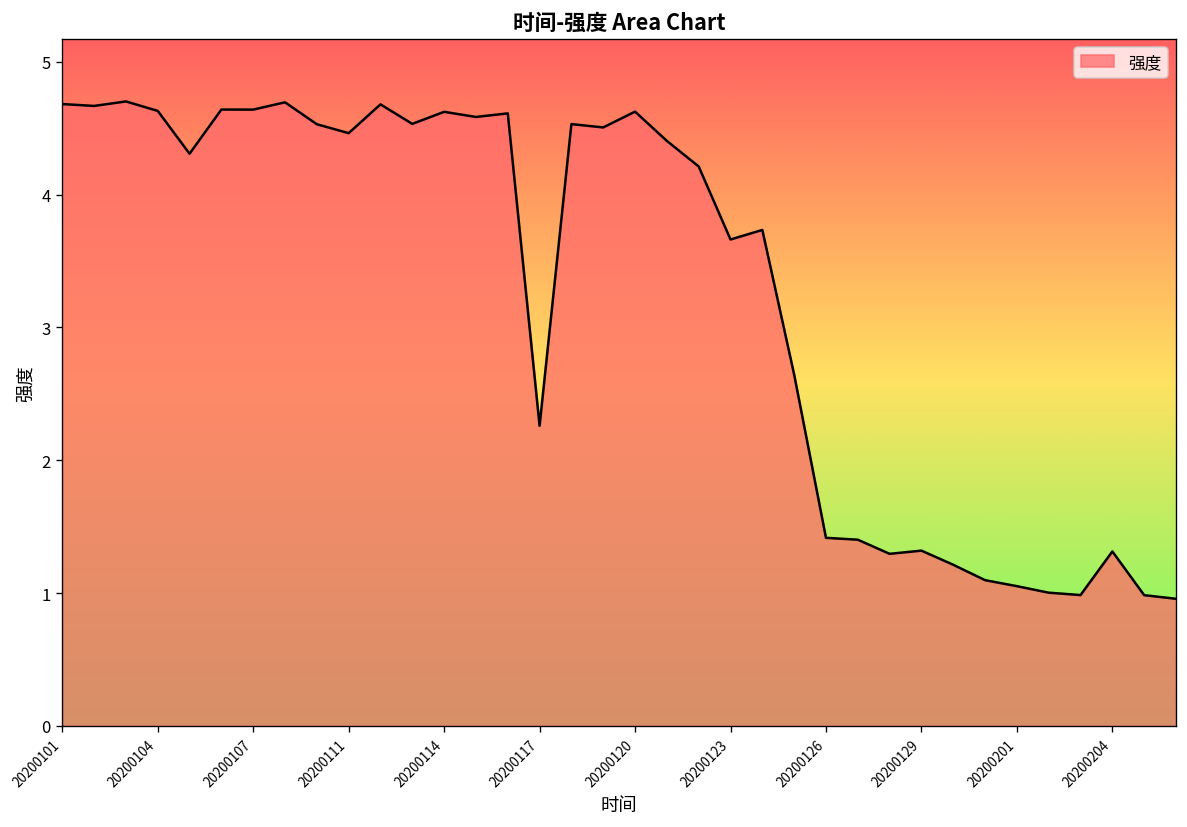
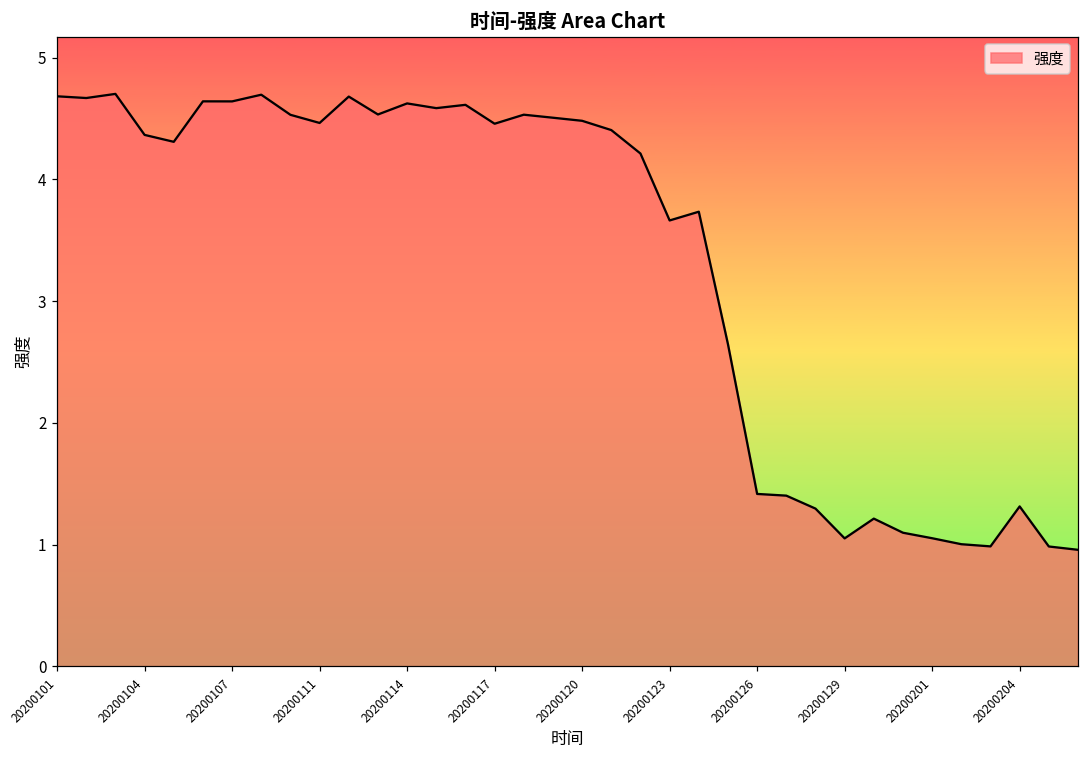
  {
    "20200101": 4.68,
-   "20200104": 4.63,
+   "20200104": 4.37,
    "20200107": 4.64,
    "20200111": 4.46,
    "20200114": 4.62,
-   "20200117": 2.26,
-   "20200120": 4.63,
+   "20200117": 4.46,
+   "20200120": 4.48,
    "20200123": 3.66,
    "20200126": 1.42,
-   "20200129": 1.32,
+   "20200129": 1.05,
    "20200201": 1.05,
    "20200204": 1.31
  }
